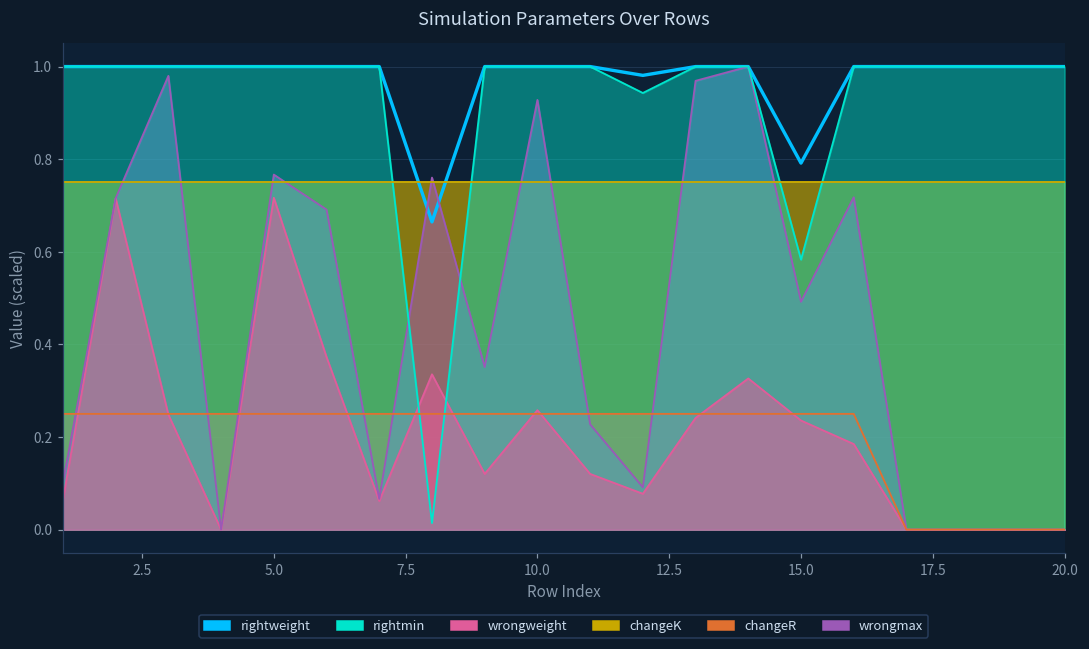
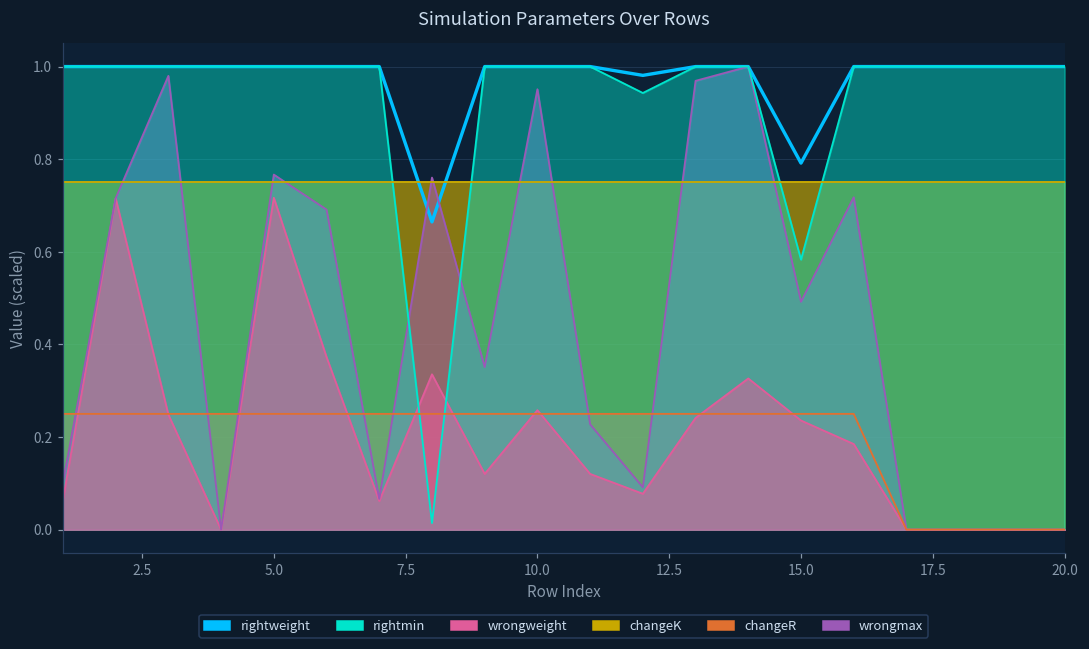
  {
    "changeK": {
      "5.0": 0.75,
      "10.0": 0.75,
      "15.0": 0.75,
      "20.0": 0.75
    },
    "rightweight": {
      "15.0": 0.79
    },
    "changeR": {
      "5.0": 0.25,
      "10.0": 0.25,
      "15.0": 0.25
    },
    "wrongmax": {
      "5.0": 0.77,
-     "10.0": 0.93,
+     "10.0": 0.95,
      "15.0": 0.49
    },
    "rightmin": {
      "15.0": 0.58
    },
    "wrongweight": {
      "5.0": 0.72,
      "10.0": 0.26,
      "15.0": 0.24
    }
  }
